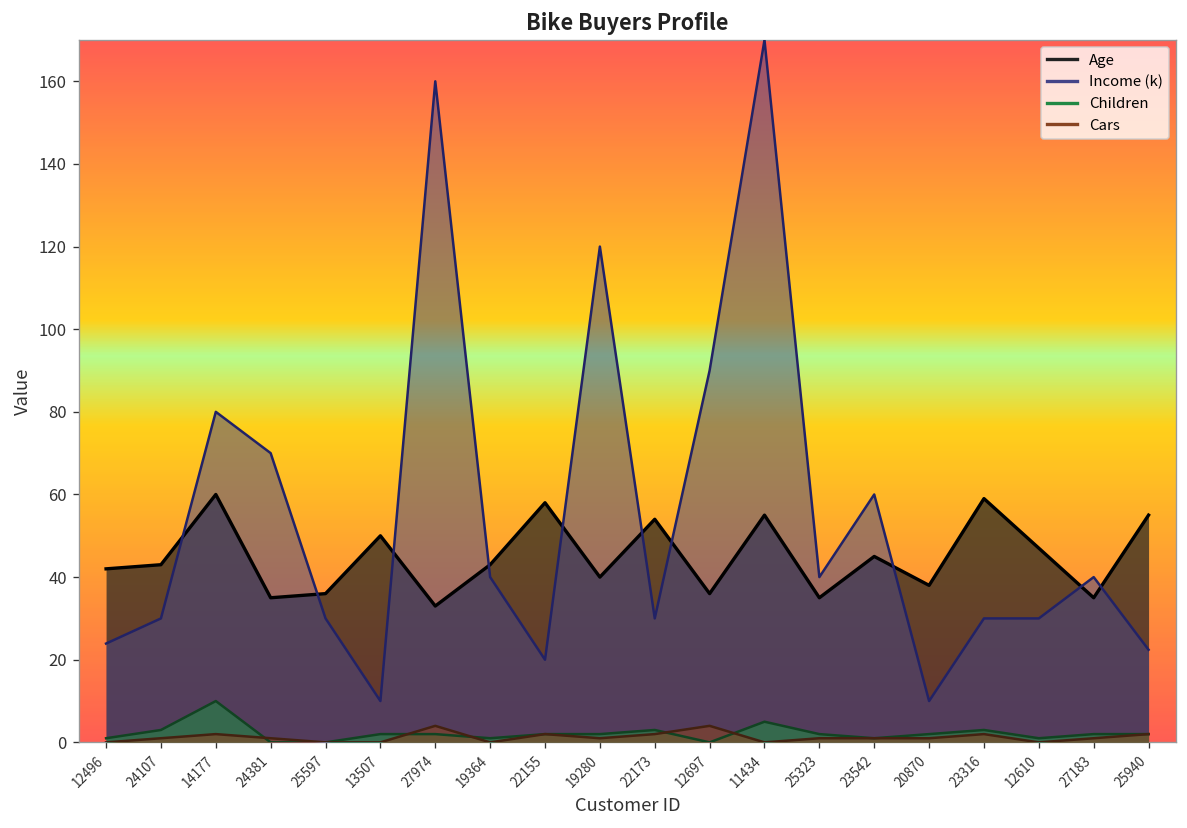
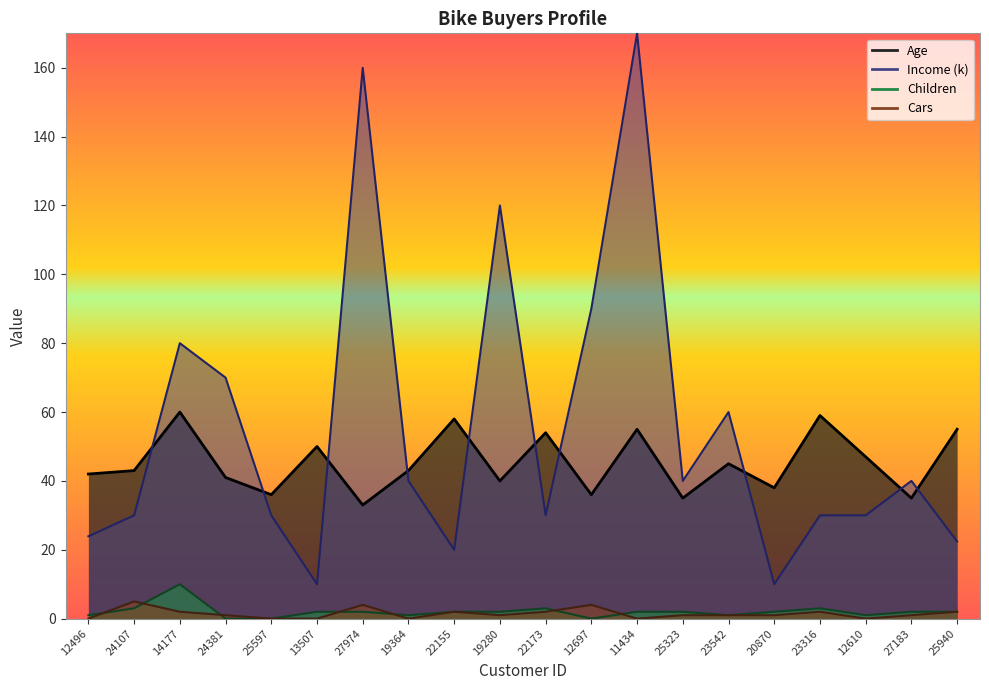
  {
    "Age": {
      "12496": 42,
      "24107": 43,
      "14177": 60,
-     "24381": 35,
+     "24381": 41,
      "25597": 36,
      "13507": 50,
      "27974": 33,
      "19364": 43,
      "22155": 58,
      "19280": 40,
      "22173": 54,
      "12697": 36,
      "11434": 55,
      "25323": 35,
      "23542": 45,
      "20870": 38,
      "23316": 59,
      "12610": 47,
      "27183": 35,
      "25940": 55
    },
    "Income (k)": {
      "12496": 24,
      "24107": 30,
      "14177": 80,
      "24381": 70,
      "25597": 30,
      "13507": 10,
      "27974": 160,
      "19364": 40,
      "22155": 20,
      "19280": 120,
      "22173": 30,
      "12697": 90,
      "11434": 170,
      "25323": 40,
      "23542": 60,
      "20870": 10,
      "23316": 30,
      "12610": 30,
      "27183": 40,
      "25940": 22
    },
    "Children": {
      "12496": 1,
      "24107": 3,
      "14177": 10,
      "24381": 0,
      "13507": 2,
      "27974": 2,
      "19364": 1,
      "19280": 2,
      "22173": 3,
      "12697": 0,
-     "11434": 5,
+     "11434": 2,
      "25323": 2,
      "20870": 2,
      "23316": 3,
      "12610": 1,
      "27183": 2
    },
    "Cars": {
      "12496": 0,
-     "24107": 1,
+     "24107": 5,
      "14177": 2,
      "24381": 1,
      "13507": 0,
      "27974": 4,
      "19364": 0,
      "19280": 1,
      "22173": 2,
      "12697": 4,
      "11434": 0,
      "25323": 1,
      "20870": 1,
      "23316": 2,
      "12610": 0,
      "27183": 1
    }
  }
